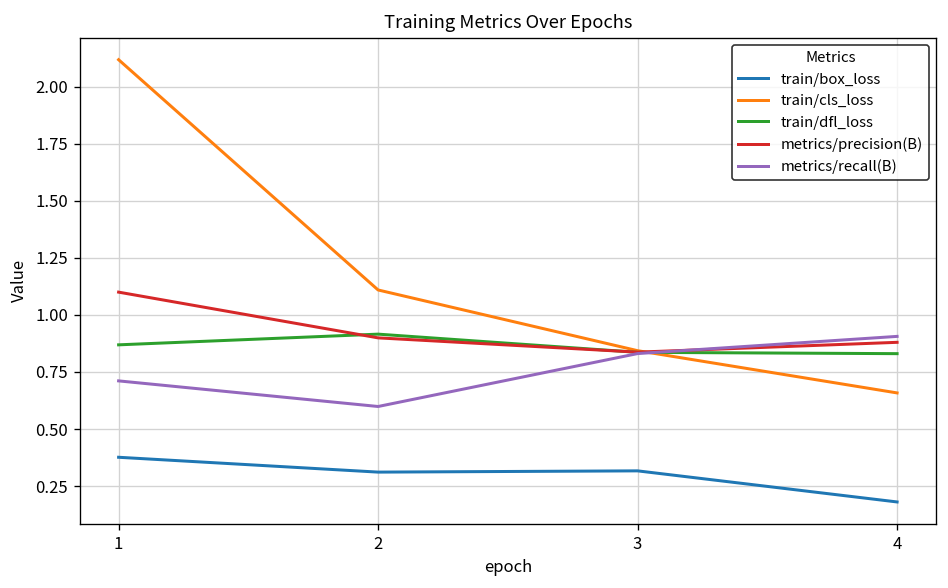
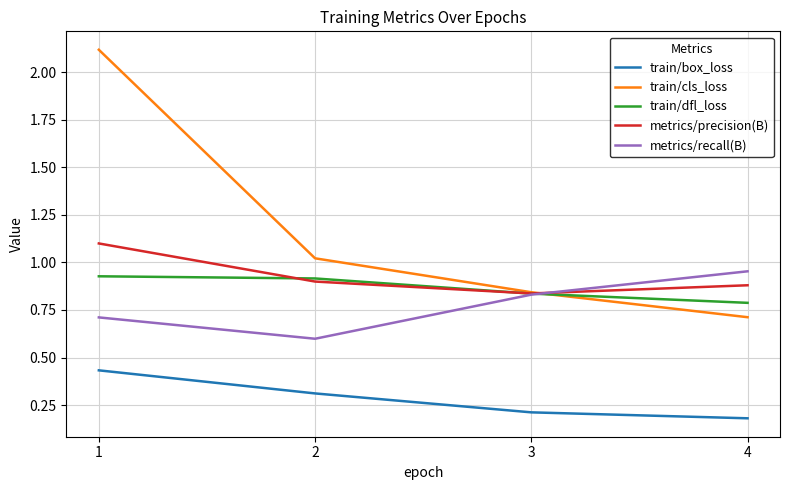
  {
    "train/box_loss": {
-     "1": 0.38,
+     "1": 0.43,
      "2": 0.31,
-     "3": 0.32,
+     "3": 0.21,
      "4": 0.18
    },
    "train/cls_loss": {
      "1": 2.12,
-     "2": 1.11,
-     "4": 0.66
+     "2": 1.02,
+     "4": 0.71
    },
    "train/dfl_loss": {
-     "1": 0.87,
+     "1": 0.93,
      "2": 0.92,
-     "4": 0.83
+     "4": 0.79
    },
    "metrics/precision(B)": {
      "1": 1.10,
      "2": 0.90,
      "4": 0.88
    },
    "metrics/recall(B)": {
      "1": 0.71,
      "2": 0.60,
-     "4": 0.91
+     "4": 0.95
    }
  }
